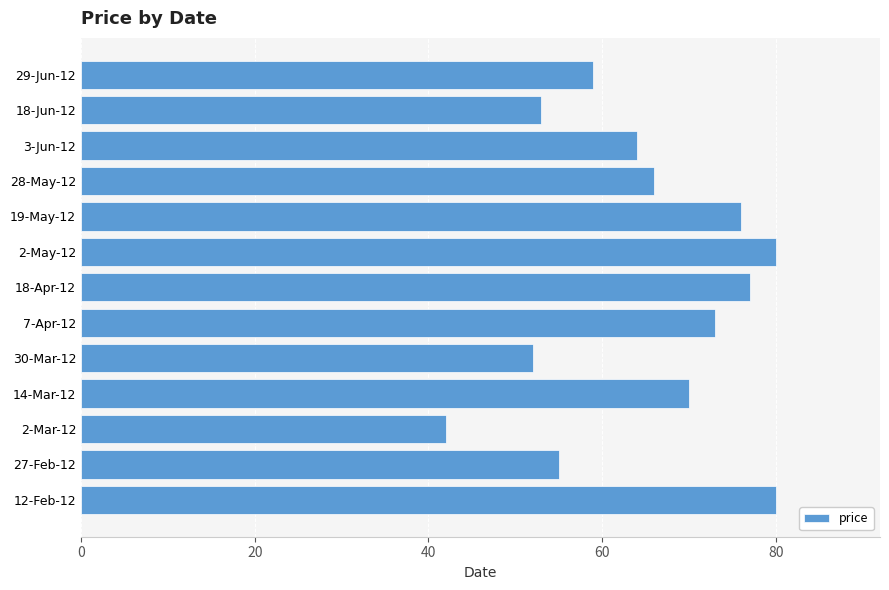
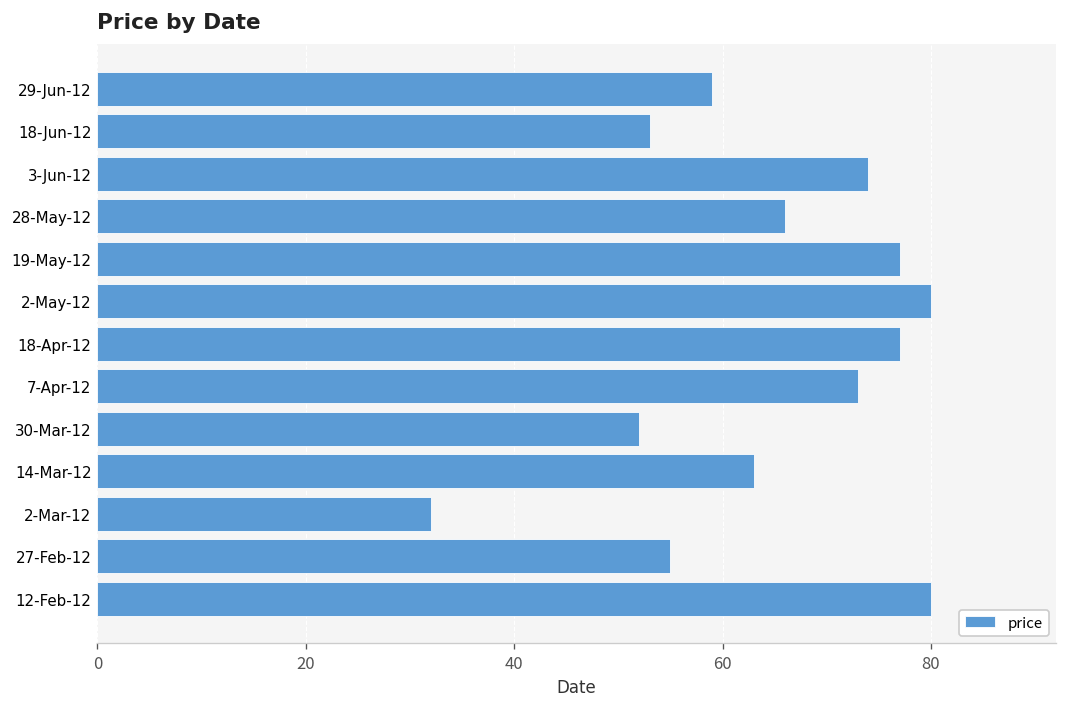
  {
    "29-Jun-12": 59,
    "18-Jun-12": 53,
-   "3-Jun-12": 64,
+   "3-Jun-12": 74,
    "28-May-12": 66,
-   "19-May-12": 76,
+   "19-May-12": 77,
    "2-May-12": 80,
    "18-Apr-12": 77,
    "7-Apr-12": 73,
    "30-Mar-12": 52,
-   "14-Mar-12": 70,
-   "2-Mar-12": 42,
+   "14-Mar-12": 63,
+   "2-Mar-12": 32,
    "27-Feb-12": 55,
    "12-Feb-12": 80
  }
